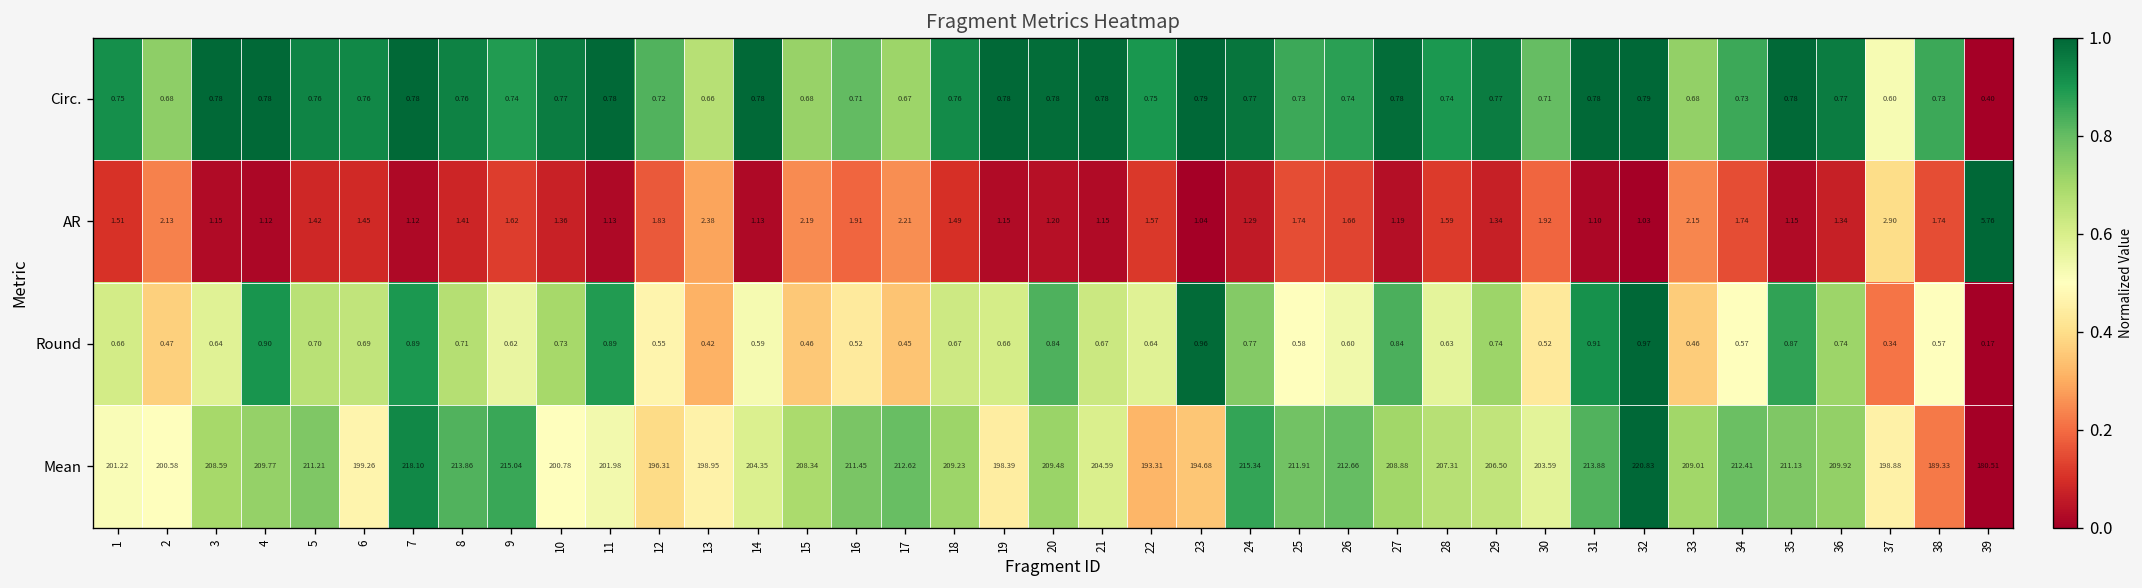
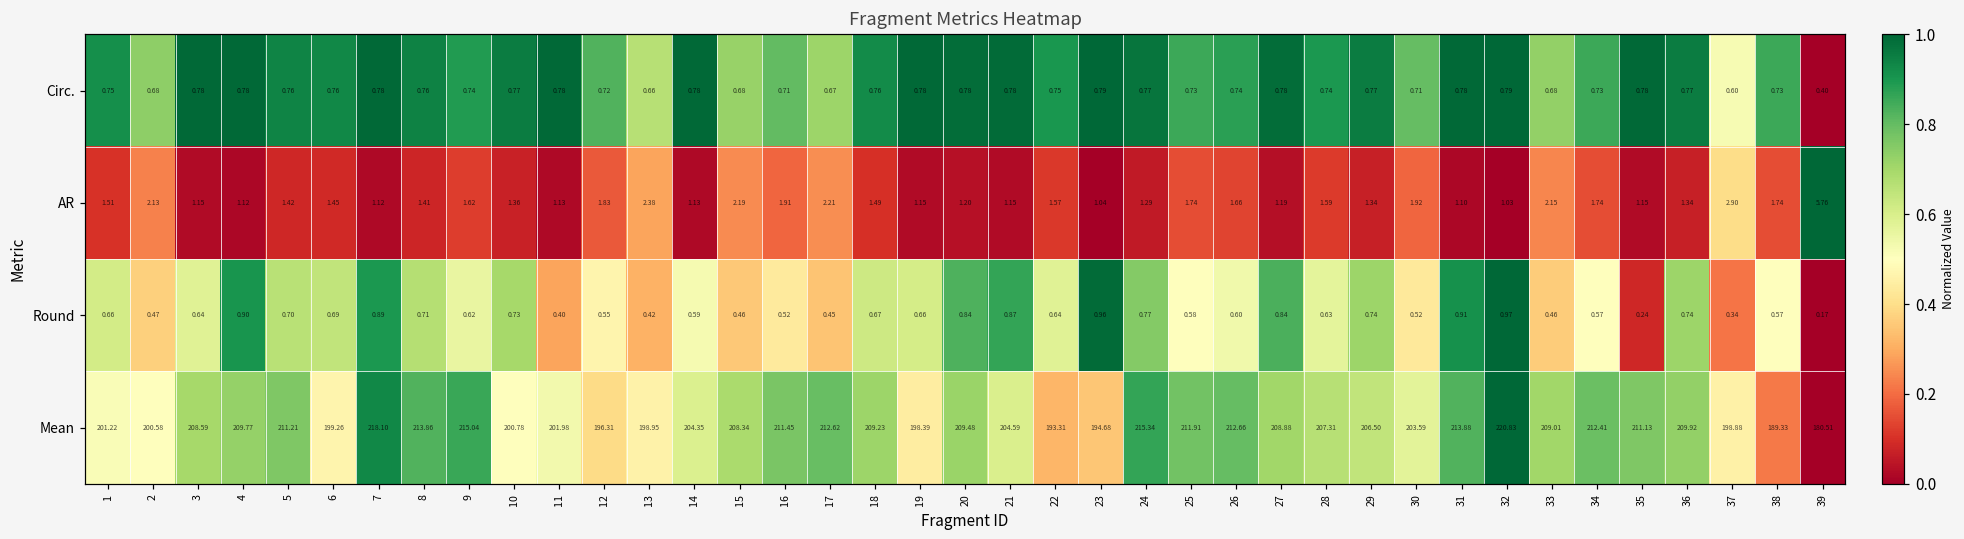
  {
    "Circ.": {
      "1": 0.75,
      "2": 0.68,
      "3": 0.78,
      "4": 0.78,
      "5": 0.76,
      "6": 0.76,
      "7": 0.78,
      "8": 0.76,
      "9": 0.74,
      "10": 0.77,
      "11": 0.78,
      "12": 0.72,
      "13": 0.66,
      "14": 0.78,
      "15": 0.68,
      "16": 0.71,
      "17": 0.67,
      "18": 0.76,
      "19": 0.78,
      "20": 0.78,
      "21": 0.78,
      "22": 0.75,
      "23": 0.79,
      "24": 0.77,
      "25": 0.73,
      "26": 0.74,
      "27": 0.78,
      "28": 0.74,
      "29": 0.77,
      "30": 0.71,
      "31": 0.78,
      "32": 0.79,
      "33": 0.68,
      "34": 0.73,
      "35": 0.78,
      "36": 0.77,
      "37": 0.60,
      "38": 0.73,
      "39": 0.40
    },
    "AR": {
      "1": 1.51,
      "2": 2.13,
      "3": 1.15,
      "4": 1.12,
      "5": 1.42,
      "6": 1.45,
      "7": 1.12,
      "8": 1.41,
      "9": 1.62,
      "10": 1.36,
      "11": 1.13,
      "12": 1.83,
      "13": 2.38,
      "14": 1.13,
      "15": 2.19,
      "16": 1.91,
      "17": 2.21,
      "18": 1.49,
      "19": 1.15,
      "20": 1.20,
      "21": 1.15,
      "22": 1.57,
      "23": 1.04,
      "24": 1.29,
      "25": 1.74,
      "26": 1.66,
      "27": 1.19,
      "28": 1.59,
      "29": 1.34,
      "30": 1.92,
      "31": 1.10,
      "32": 1.03,
      "33": 2.15,
      "34": 1.74,
      "35": 1.15,
      "36": 1.34,
      "37": 2.90,
      "38": 1.74,
      "39": 5.76
    },
    "Round": {
      "1": 0.66,
      "2": 0.47,
      "3": 0.64,
      "4": 0.90,
      "5": 0.70,
      "6": 0.69,
      "7": 0.89,
      "8": 0.71,
      "9": 0.62,
      "10": 0.73,
-     "11": 0.89,
+     "11": 0.40,
      "12": 0.55,
      "13": 0.42,
      "14": 0.59,
      "15": 0.46,
      "16": 0.52,
      "17": 0.45,
      "18": 0.67,
      "19": 0.66,
      "20": 0.84,
-     "21": 0.67,
+     "21": 0.87,
      "22": 0.64,
      "23": 0.96,
      "24": 0.77,
      "25": 0.58,
      "26": 0.60,
      "27": 0.84,
      "28": 0.63,
      "29": 0.74,
      "30": 0.52,
      "31": 0.91,
      "32": 0.97,
      "33": 0.46,
      "34": 0.57,
-     "35": 0.87,
+     "35": 0.24,
      "36": 0.74,
      "37": 0.34,
      "38": 0.57,
      "39": 0.17
    },
    "Mean": {
      "1": 201.22,
      "2": 200.58,
      "3": 208.59,
      "4": 209.77,
      "5": 211.21,
      "6": 199.26,
      "7": 218.10,
      "8": 213.86,
      "9": 215.04,
      "10": 200.78,
      "11": 201.98,
      "12": 196.31,
      "13": 198.95,
      "14": 204.35,
      "15": 208.34,
      "16": 211.45,
      "17": 212.62,
      "18": 209.23,
      "19": 198.39,
      "20": 209.48,
      "21": 204.59,
      "22": 193.31,
      "23": 194.68,
      "24": 215.34,
      "25": 211.91,
      "26": 212.66,
      "27": 208.88,
      "28": 207.31,
      "29": 206.50,
      "30": 203.59,
      "31": 213.88,
      "32": 220.83,
      "33": 209.01,
      "34": 212.41,
      "35": 211.13,
      "36": 209.92,
      "37": 198.88,
      "38": 189.33,
      "39": 180.51
    }
  }
